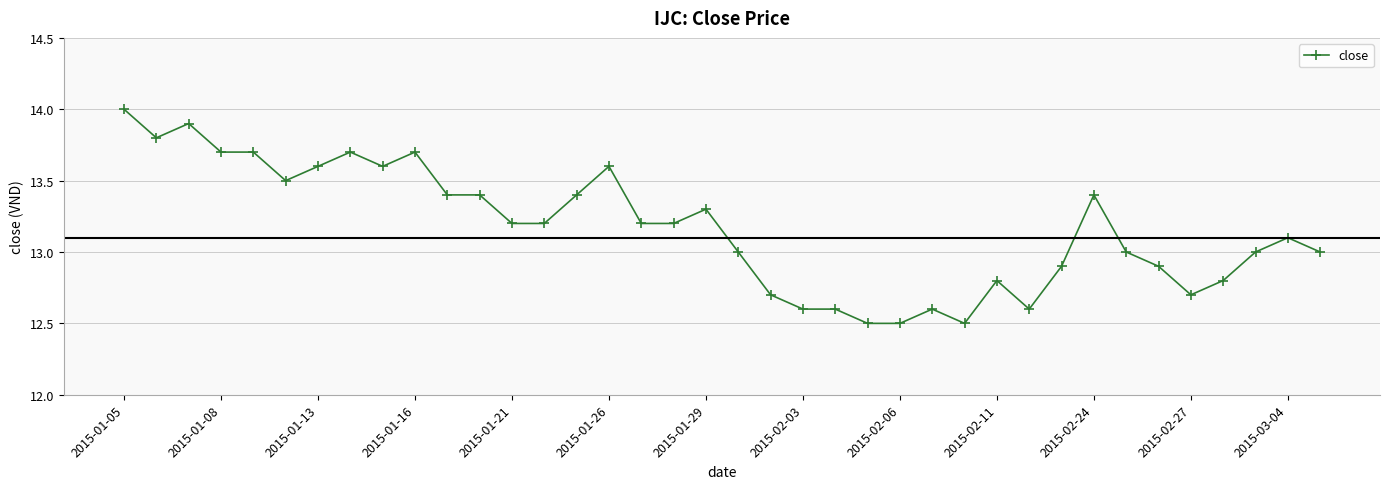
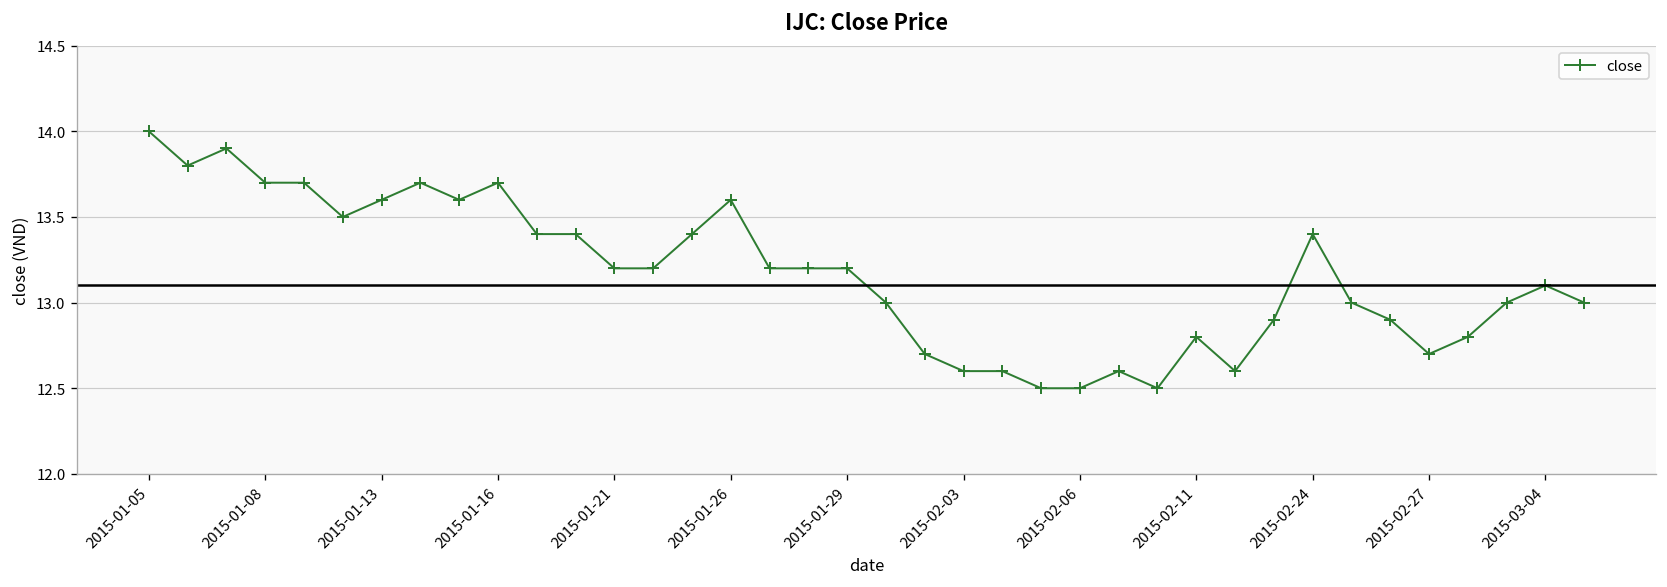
  {
    "2015-01-05": 14.0,
    "2015-01-08": 13.7,
    "2015-01-13": 13.6,
    "2015-01-16": 13.7,
    "2015-01-21": 13.2,
    "2015-01-26": 13.6,
-   "2015-01-29": 13.3,
+   "2015-01-29": 13.2,
    "2015-02-03": 12.6,
    "2015-02-06": 12.5,
    "2015-02-11": 12.8,
    "2015-02-24": 13.4,
    "2015-02-27": 12.7,
    "2015-03-04": 13.1
  }
